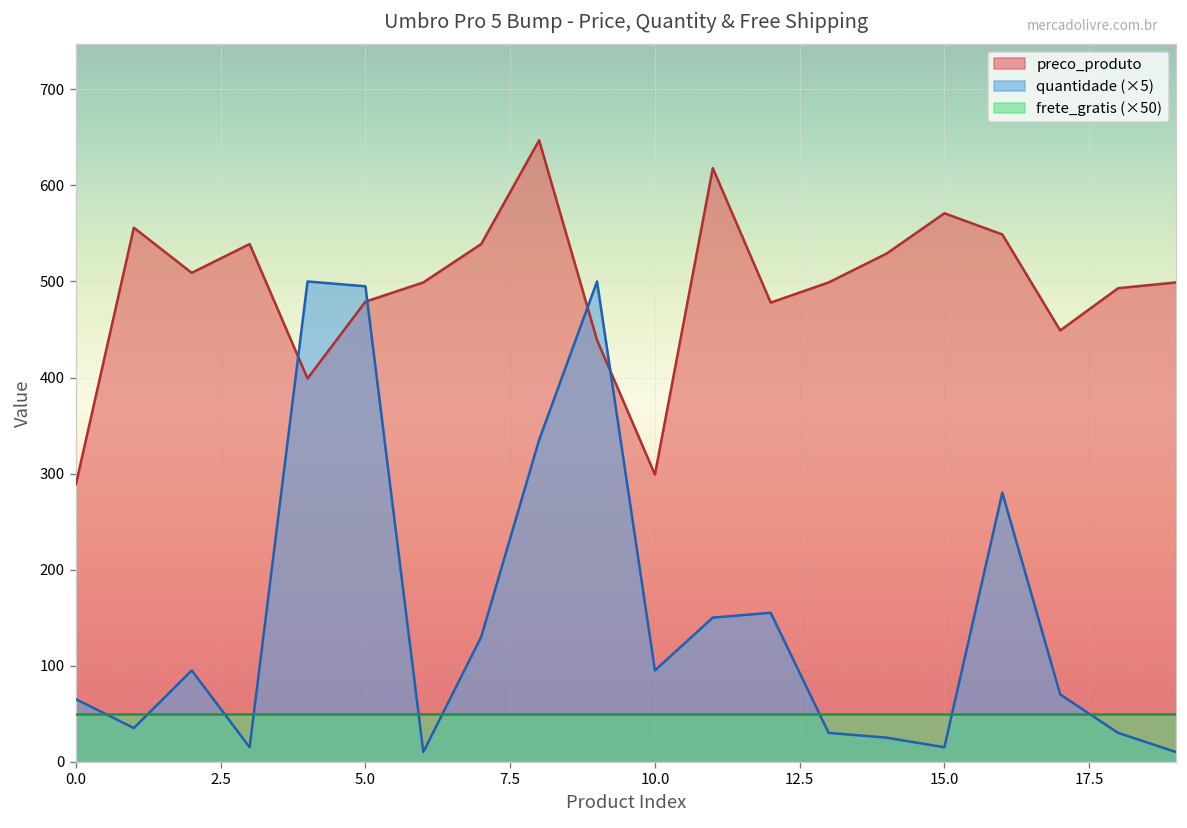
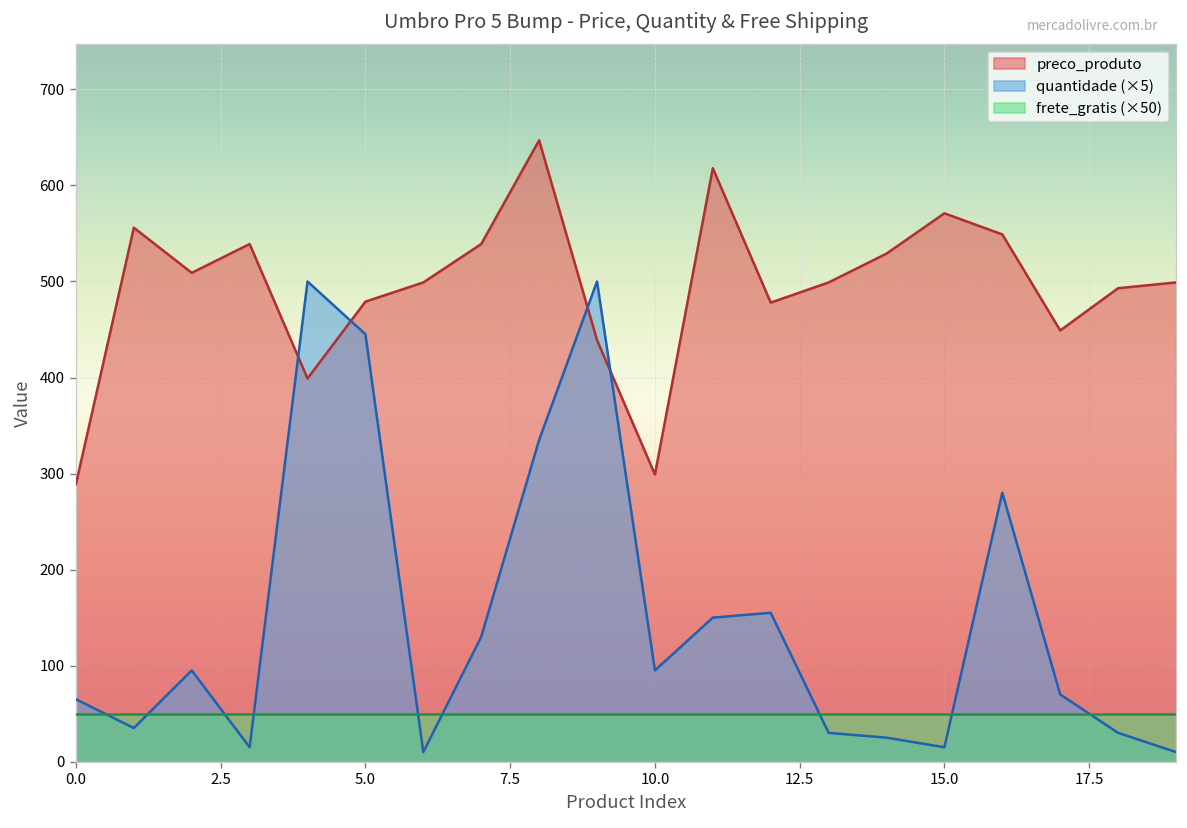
  {
    "preco_produto": {
      "0.0": 290,
      "5.0": 480,
      "10.0": 300,
      "15.0": 570
    },
    "quantidade (×5)": {
      "0.0": 70,
-     "5.0": 500,
+     "5.0": 450,
      "10.0": 100,
      "15.0": 20
    },
    "frete_gratis (×50)": {
      "0.0": 50,
      "5.0": 50,
      "10.0": 50,
      "15.0": 50
    }
  }
